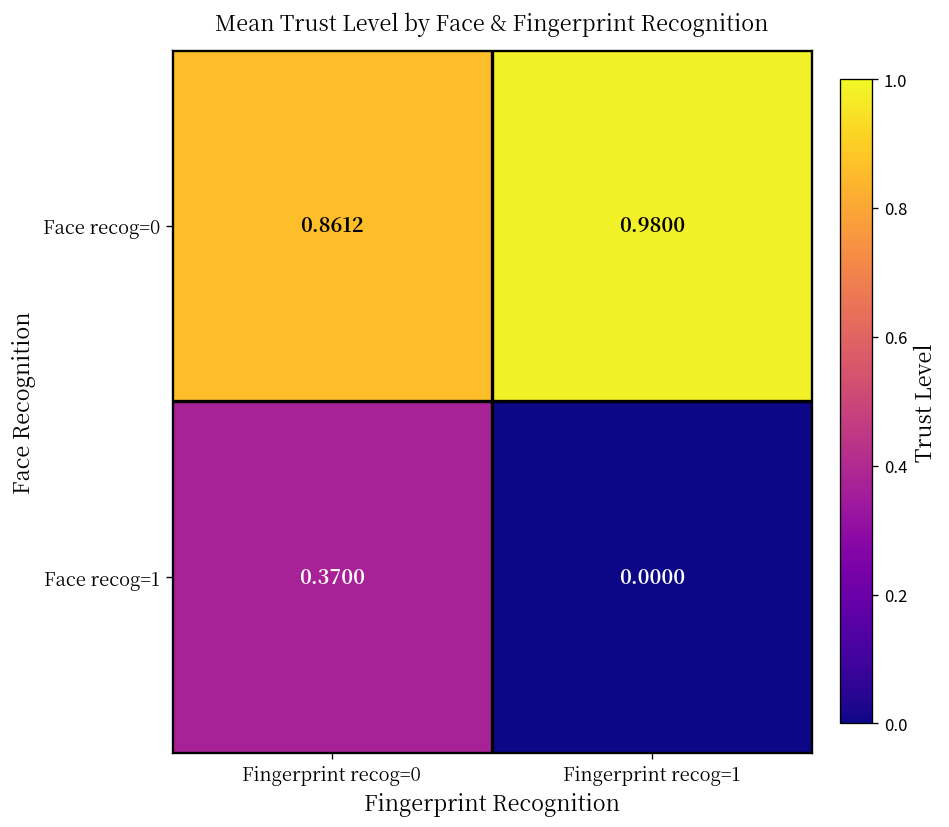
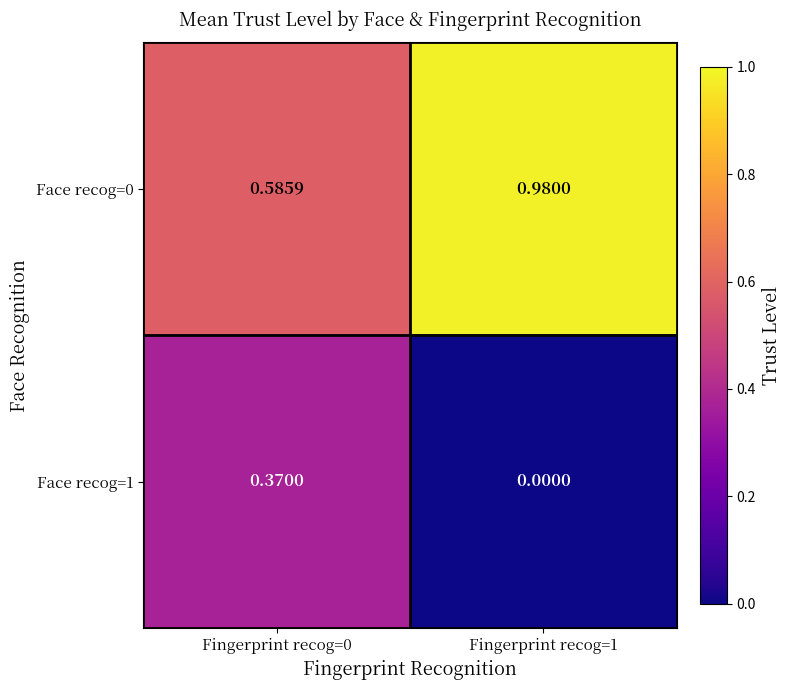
  {
    "Face recog=0": {
-     "Fingerprint recog=0": 0.8612,
+     "Fingerprint recog=0": 0.5859,
      "Fingerprint recog=1": 0.9800
    },
    "Face recog=1": {
      "Fingerprint recog=0": 0.3700,
      "Fingerprint recog=1": 0.0000
    }
  }
